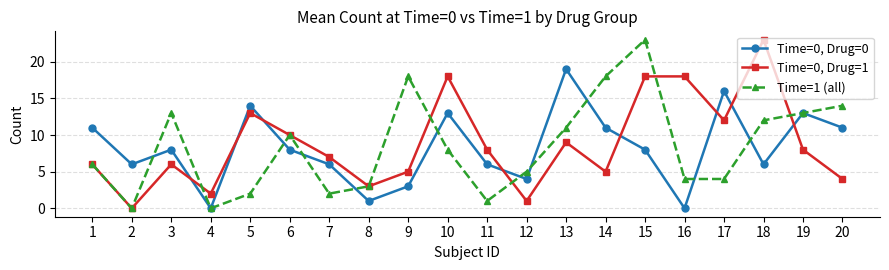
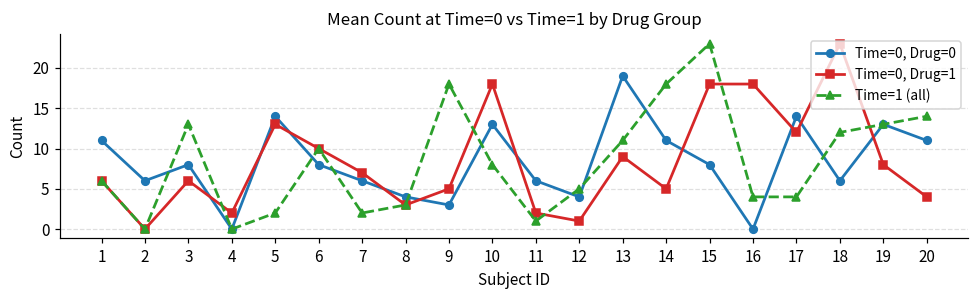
  {
    "Time=0, Drug=0": {
      "1": 11,
      "2": 6,
      "3": 8,
      "5": 14,
      "6": 8,
      "7": 6,
-     "8": 1,
+     "8": 4,
      "9": 3,
      "10": 13,
      "11": 6,
      "12": 4,
      "13": 19,
      "14": 11,
      "15": 8,
      "16": 0,
-     "17": 16,
+     "17": 14,
      "18": 6,
      "20": 11
    },
    "Time=0, Drug=1": {
      "3": 6,
      "4": 2,
      "5": 13,
      "7": 7,
      "9": 5,
      "10": 18,
-     "11": 8,
+     "11": 2,
      "12": 1,
      "13": 9,
      "14": 5,
      "15": 18,
      "16": 18,
      "17": 12,
      "19": 8,
      "20": 4
    },
    "Time=1 (all)": {
      "3": 13,
      "5": 2,
      "7": 2,
      "9": 18,
      "10": 8,
      "11": 1,
      "12": 5,
      "13": 11,
      "14": 18,
      "15": 23,
      "16": 4,
      "17": 4,
      "18": 12,
      "20": 14
    }
  }
